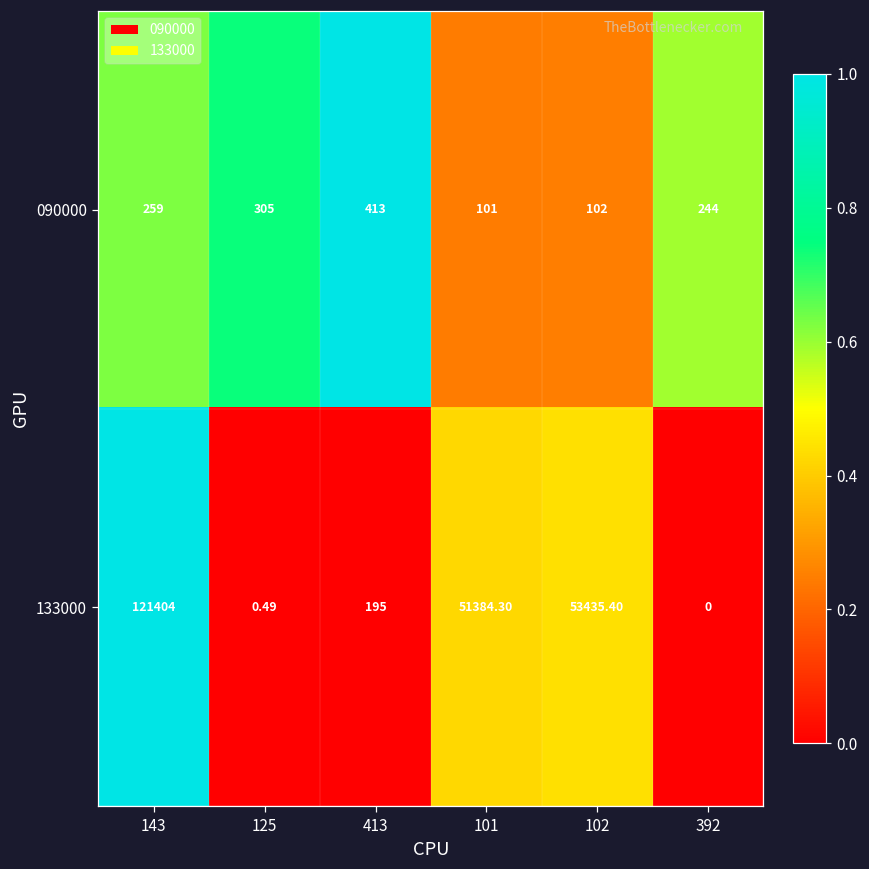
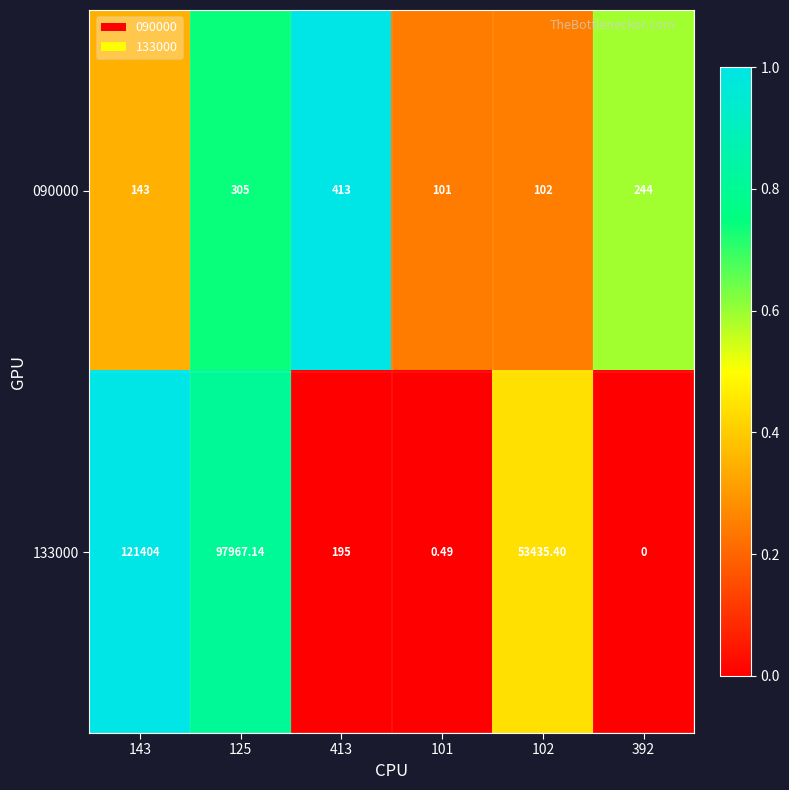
  {
    "090000": {
-     "143": 259,
+     "143": 143,
      "125": 305,
      "413": 413,
      "101": 101,
      "102": 102,
      "392": 244
    },
    "133000": {
      "143": 121404,
-     "125": 0.49,
+     "125": 97967.14,
      "413": 195,
-     "101": 51384.30,
+     "101": 0.49,
      "102": 53435.40,
      "392": 0
    }
  }
